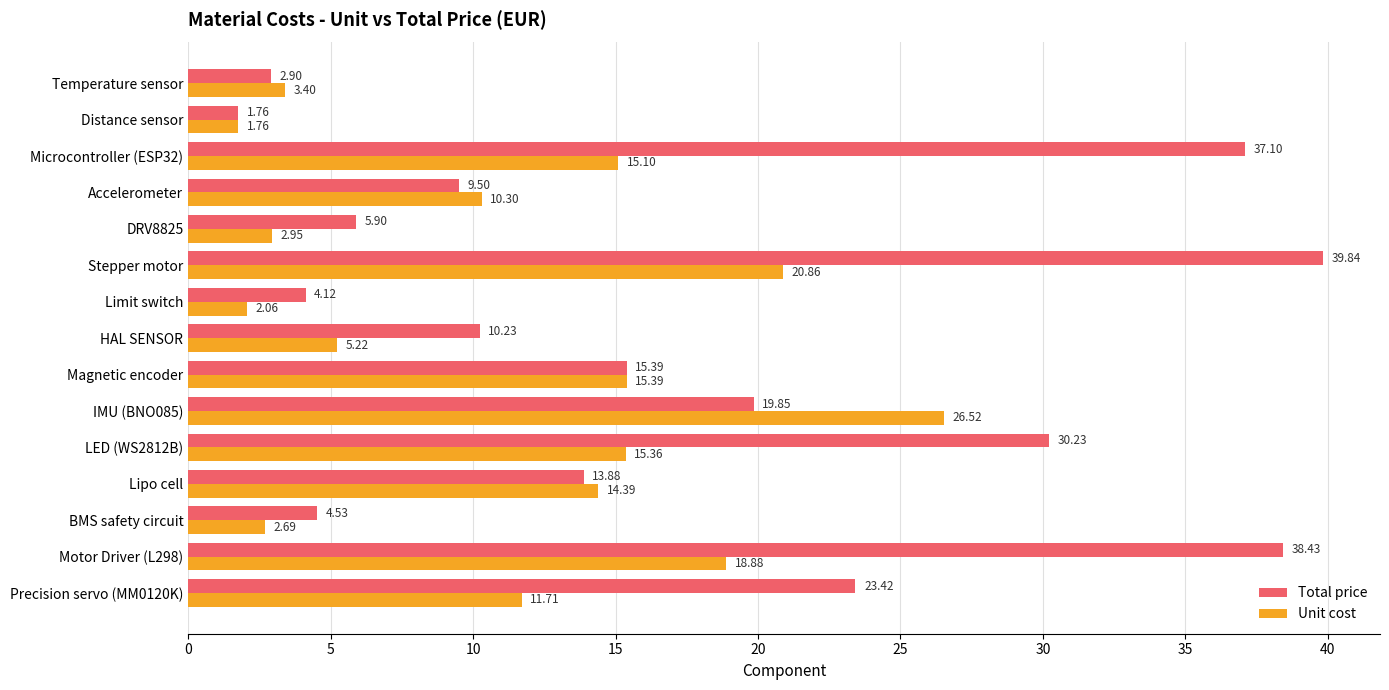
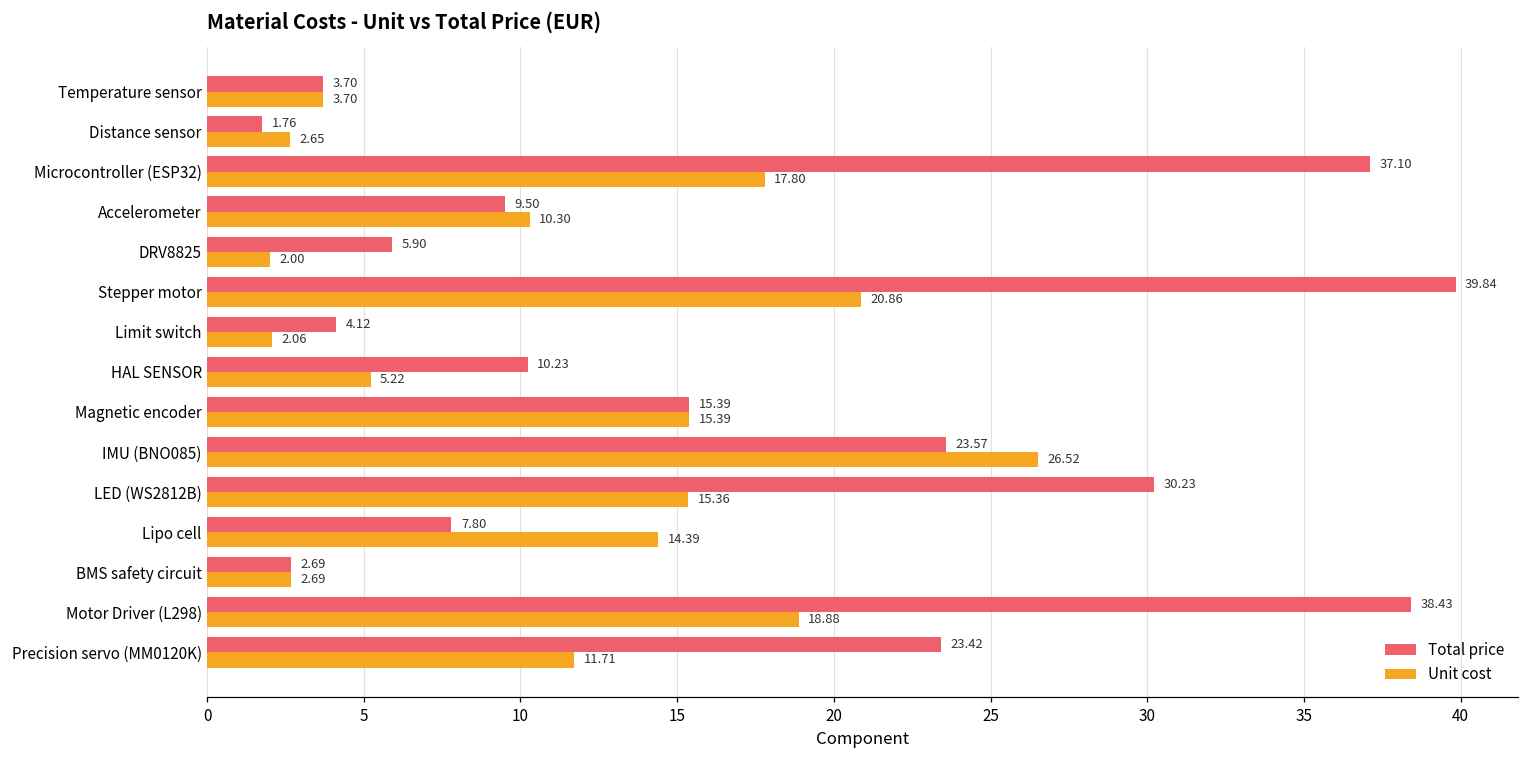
  {
    "Total price": {
-     "Temperature sensor": 2.90,
+     "Temperature sensor": 3.70,
      "Distance sensor": 1.76,
      "Microcontroller (ESP32)": 37.10,
      "Accelerometer": 9.50,
      "DRV8825": 5.90,
      "Stepper motor": 39.84,
      "Limit switch": 4.12,
      "HAL SENSOR": 10.23,
      "Magnetic encoder": 15.39,
-     "IMU (BNO085)": 19.85,
+     "IMU (BNO085)": 23.57,
      "LED (WS2812B)": 30.23,
-     "Lipo cell": 13.88,
-     "BMS safety circuit": 4.53,
+     "Lipo cell": 7.80,
+     "BMS safety circuit": 2.69,
      "Motor Driver (L298)": 38.43,
      "Precision servo (MM0120K)": 23.42
    },
    "Unit cost": {
-     "Temperature sensor": 3.40,
-     "Distance sensor": 1.76,
-     "Microcontroller (ESP32)": 15.10,
+     "Temperature sensor": 3.70,
+     "Distance sensor": 2.65,
+     "Microcontroller (ESP32)": 17.80,
      "Accelerometer": 10.30,
-     "DRV8825": 2.95,
+     "DRV8825": 2.00,
      "Stepper motor": 20.86,
      "Limit switch": 2.06,
      "HAL SENSOR": 5.22,
      "Magnetic encoder": 15.39,
      "IMU (BNO085)": 26.52,
      "LED (WS2812B)": 15.36,
      "Lipo cell": 14.39,
      "BMS safety circuit": 2.69,
      "Motor Driver (L298)": 18.88,
      "Precision servo (MM0120K)": 11.71
    }
  }
